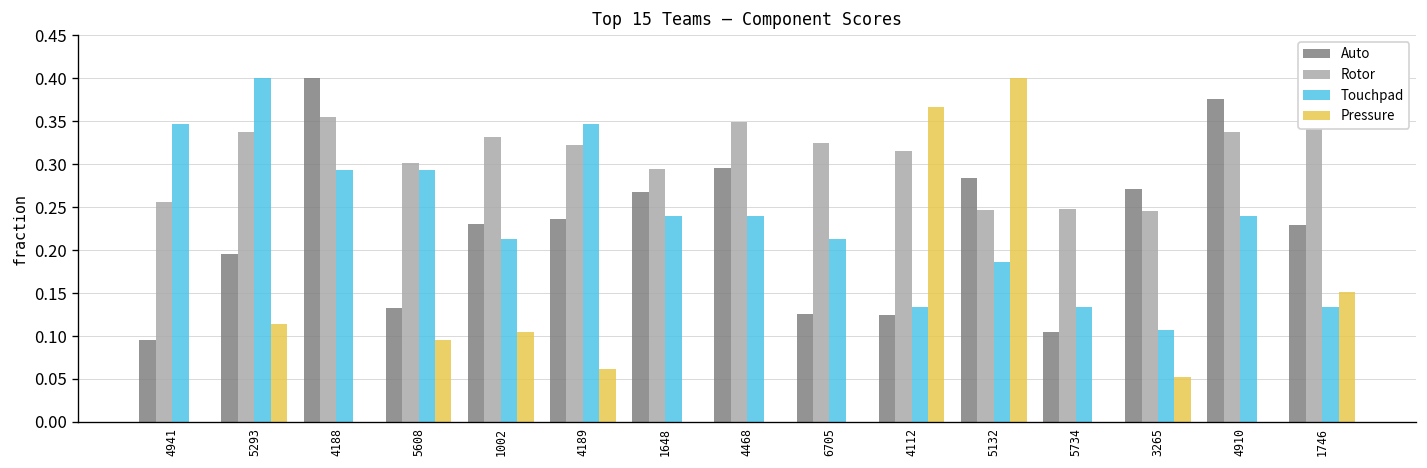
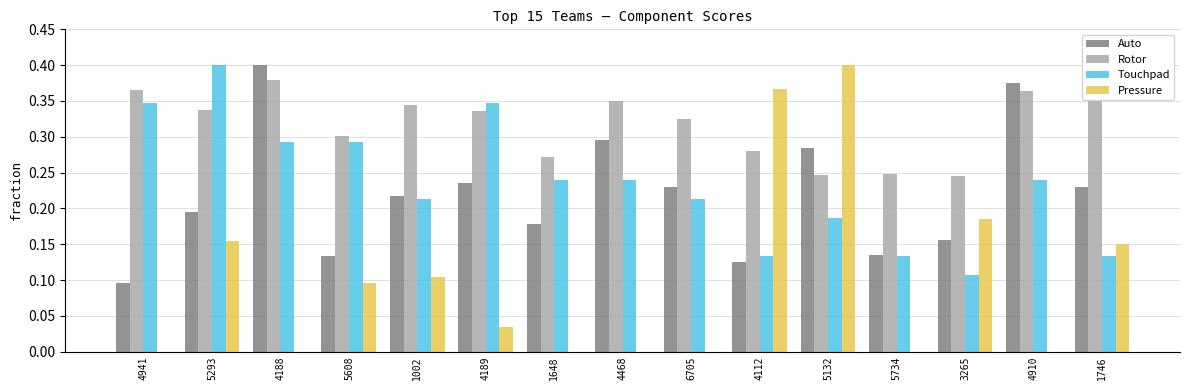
  {
    "Auto": {
      "4941": 0.10,
      "5293": 0.20,
      "4188": 0.40,
      "5608": 0.13,
-     "1002": 0.23,
+     "1002": 0.22,
      "4189": 0.24,
-     "1648": 0.27,
+     "1648": 0.18,
      "4468": 0.30,
-     "6705": 0.13,
+     "6705": 0.23,
      "4112": 0.12,
      "5132": 0.28,
-     "5734": 0.10,
-     "3265": 0.27,
+     "5734": 0.13,
+     "3265": 0.16,
      "4910": 0.38,
      "1746": 0.23
    },
    "Rotor": {
-     "4941": 0.26,
+     "4941": 0.36,
      "5293": 0.34,
-     "4188": 0.35,
+     "4188": 0.38,
      "5608": 0.30,
-     "1002": 0.33,
-     "4189": 0.32,
-     "1648": 0.29,
+     "1002": 0.34,
+     "4189": 0.34,
+     "1648": 0.27,
      "4468": 0.35,
      "6705": 0.32,
-     "4112": 0.32,
+     "4112": 0.28,
      "5132": 0.25,
      "5734": 0.25,
      "3265": 0.25,
-     "4910": 0.34
+     "4910": 0.36
    },
    "Touchpad": {
      "4941": 0.35,
      "5293": 0.40,
      "4188": 0.29,
      "5608": 0.29,
      "1002": 0.21,
      "4189": 0.35,
      "1648": 0.24,
      "4468": 0.24,
      "6705": 0.21,
      "4112": 0.13,
      "5132": 0.19,
      "5734": 0.13,
      "3265": 0.11,
      "4910": 0.24,
      "1746": 0.13
    },
    "Pressure": {
      "4941": 0.00,
-     "5293": 0.11,
+     "5293": 0.15,
      "4188": 0.00,
      "5608": 0.10,
      "1002": 0.10,
-     "4189": 0.06,
+     "4189": 0.03,
      "1648": 0.00,
      "4468": 0.00,
      "6705": 0.00,
      "4112": 0.37,
      "5132": 0.40,
      "5734": 0.00,
-     "3265": 0.05,
+     "3265": 0.18,
      "4910": 0.00,
      "1746": 0.15
    }
  }
